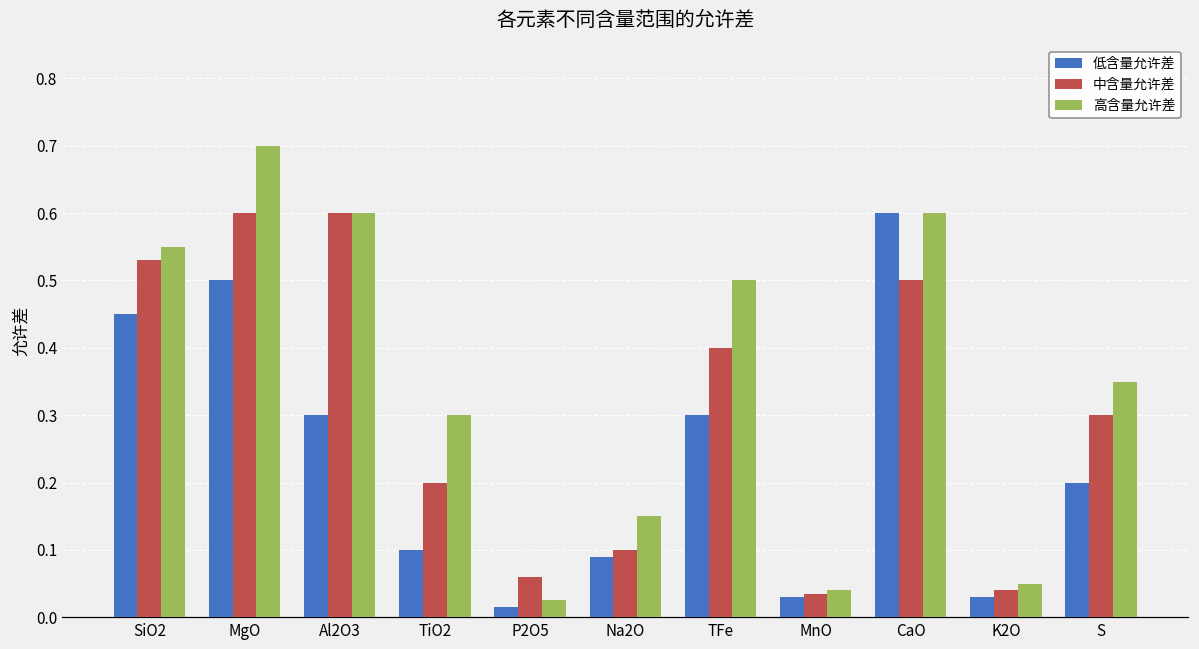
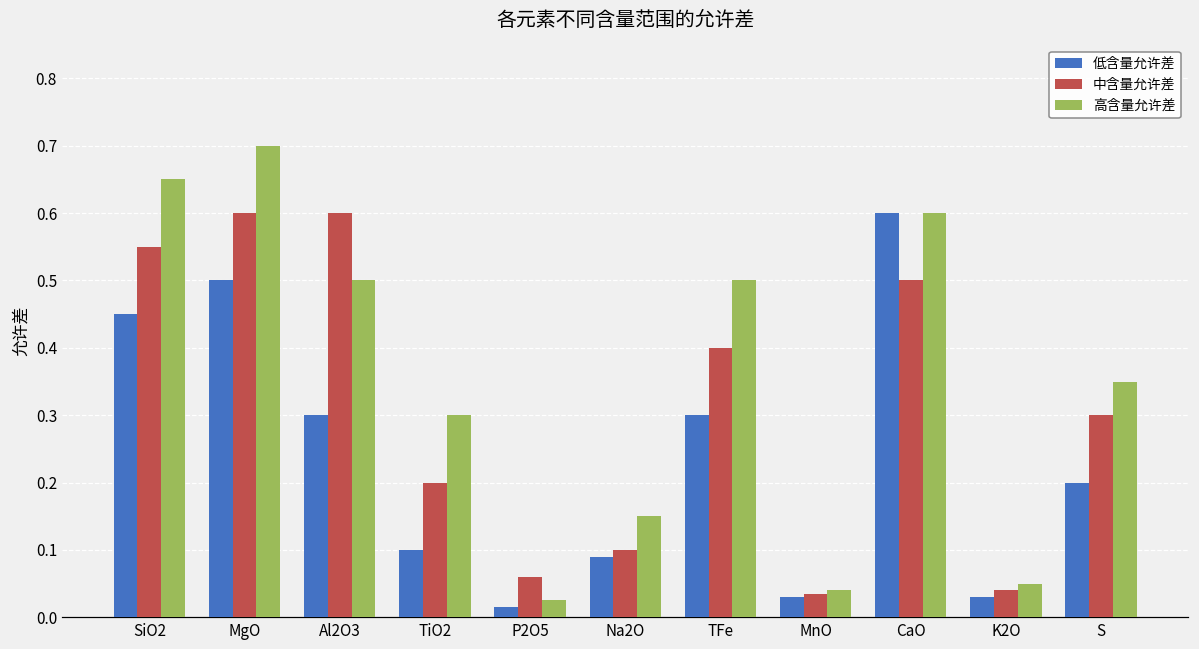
  {
    "低含量允许差": {
      "SiO2": 0.45,
      "MgO": 0.50,
      "Al2O3": 0.30,
      "TiO2": 0.10,
      "P2O5": 0.02,
      "Na2O": 0.09,
      "TFe": 0.30,
      "MnO": 0.03,
      "CaO": 0.60,
      "K2O": 0.03,
      "S": 0.20
    },
    "中含量允许差": {
-     "SiO2": 0.53,
+     "SiO2": 0.55,
      "MgO": 0.60,
      "Al2O3": 0.60,
      "TiO2": 0.20,
      "P2O5": 0.06,
      "Na2O": 0.10,
      "TFe": 0.40,
      "MnO": 0.04,
      "CaO": 0.50,
      "K2O": 0.04,
      "S": 0.30
    },
    "高含量允许差": {
-     "SiO2": 0.55,
+     "SiO2": 0.65,
      "MgO": 0.70,
-     "Al2O3": 0.6,
+     "Al2O3": 0.5,
      "TiO2": 0.30,
      "P2O5": 0.03,
      "Na2O": 0.15,
      "TFe": 0.50,
      "MnO": 0.04,
      "CaO": 0.60,
      "K2O": 0.05,
      "S": 0.35
    }
  }
